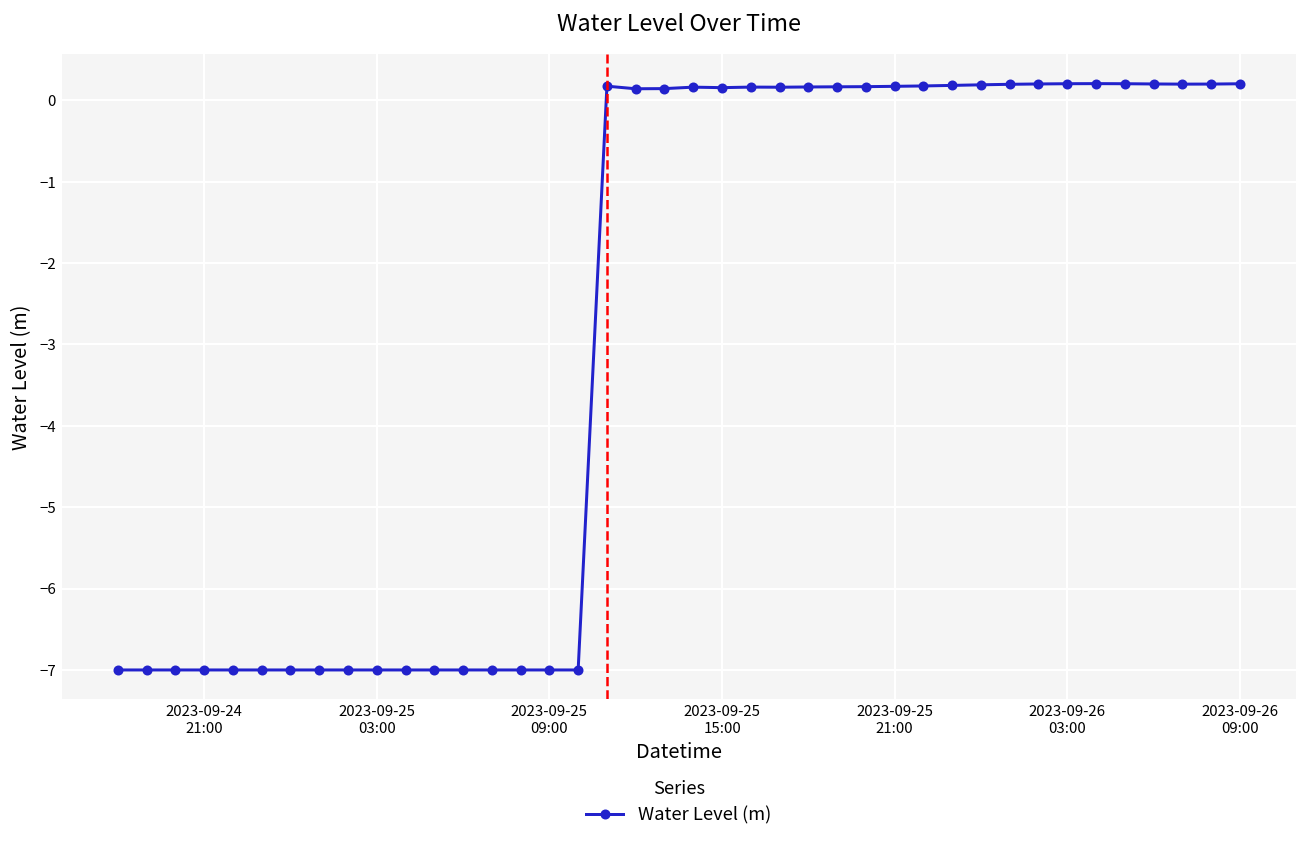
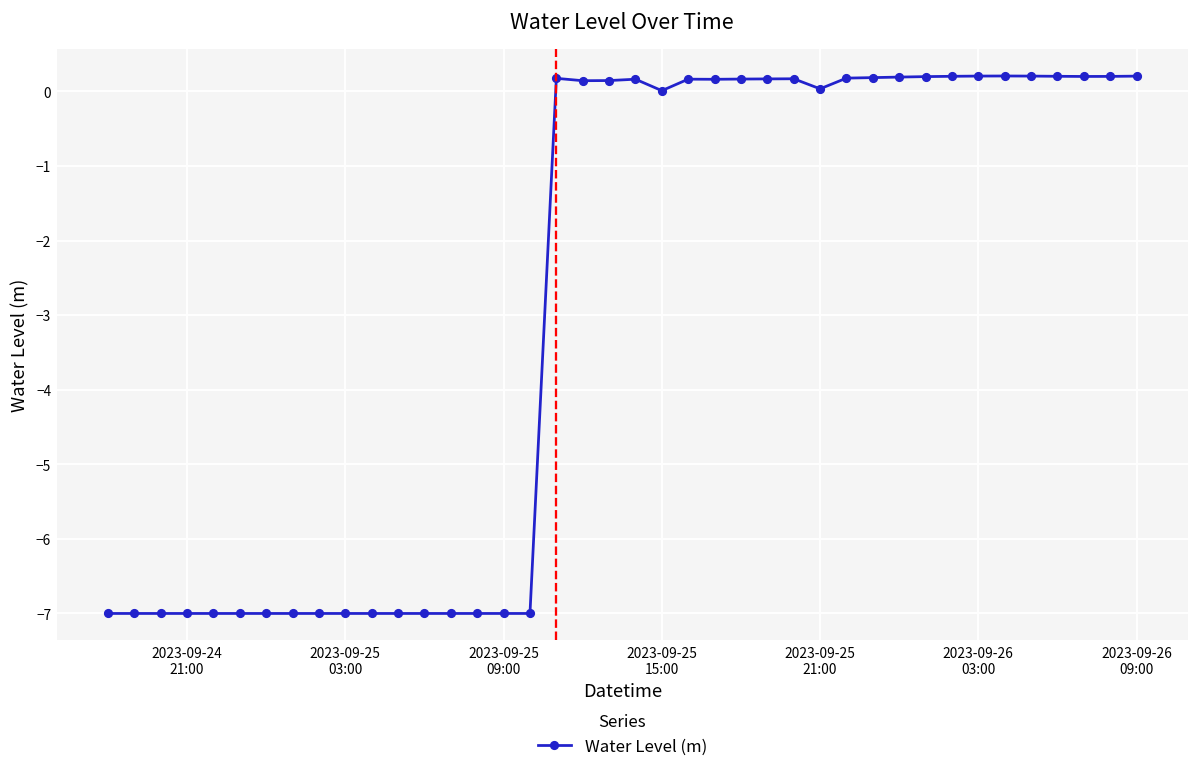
  {
    "2023-09-24 21:00": -7.0,
    "2023-09-25 03:00": -7.0,
    "2023-09-25 09:00": -7.0,
-   "2023-09-25 15:00": 0.2,
-   "2023-09-25 21:00": 0.2,
+   "2023-09-25 15:00": 0.0,
+   "2023-09-25 21:00": 0.0,
    "2023-09-26 03:00": 0.2,
    "2023-09-26 09:00": 0.2
  }
